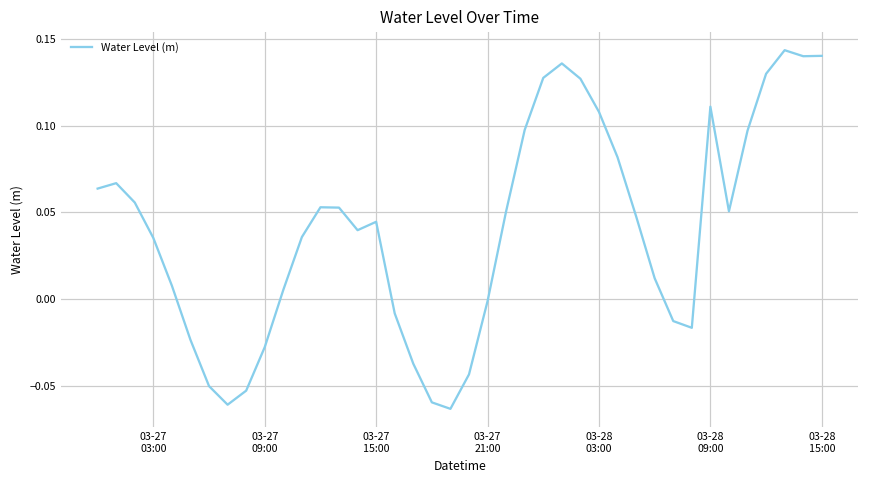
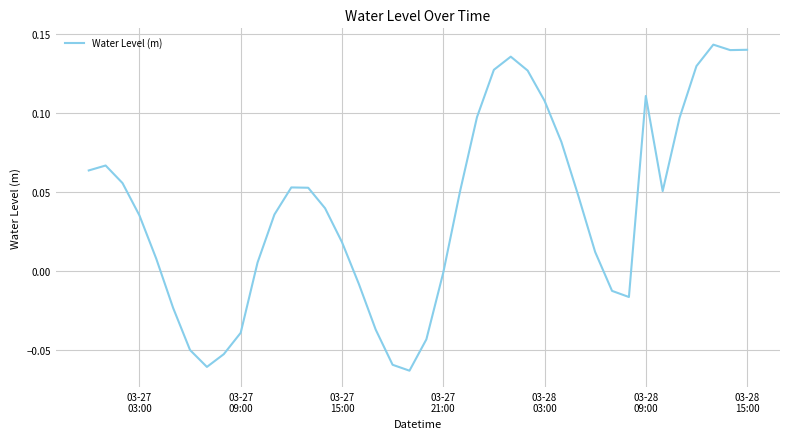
  {
    "03-27 03:00": 0.035,
-   "03-27 09:00": -0.028,
-   "03-27 15:00": 0.045,
+   "03-27 09:00": -0.039,
+   "03-27 15:00": 0.018,
    "03-27 21:00": -0.001,
    "03-28 03:00": 0.108,
    "03-28 09:00": 0.111,
    "03-28 15:00": 0.140
  }
